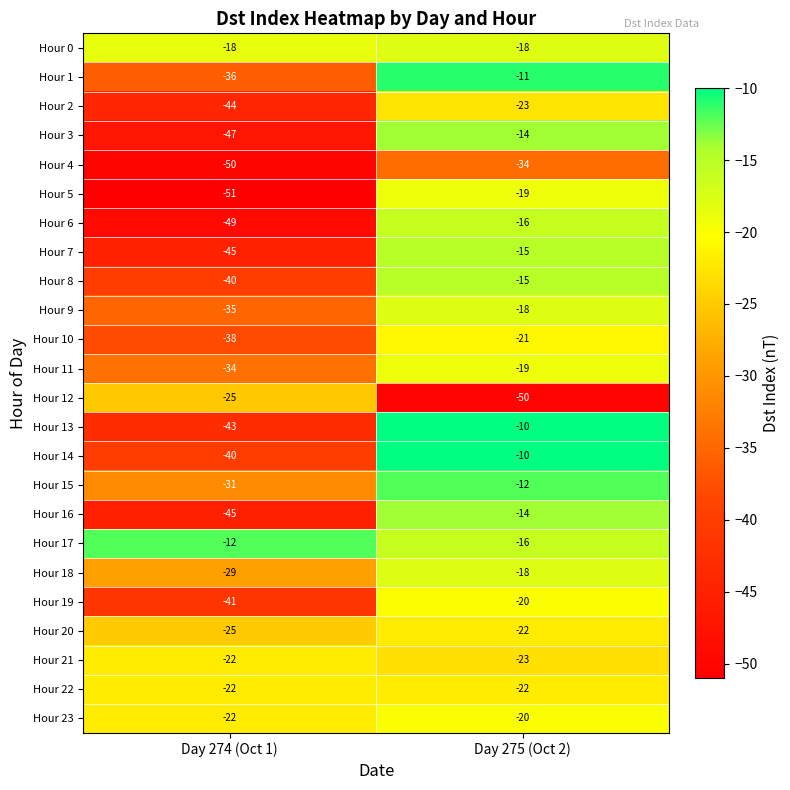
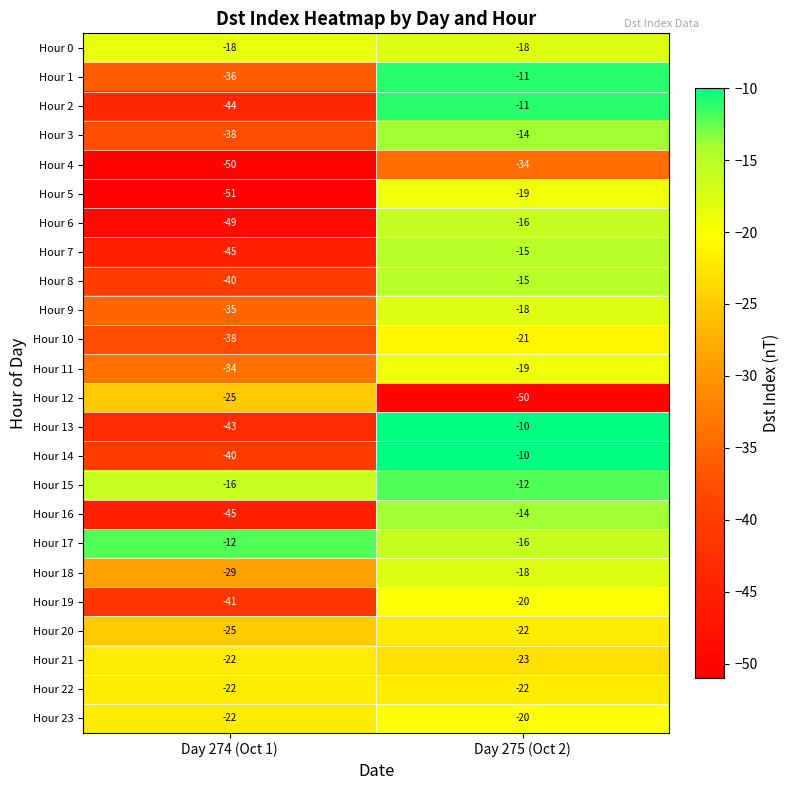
  {
    "Hour 0": {
      "Day 274 (Oct 1)": -18,
      "Day 275 (Oct 2)": -18
    },
    "Hour 1": {
      "Day 274 (Oct 1)": -36,
      "Day 275 (Oct 2)": -11
    },
    "Hour 2": {
      "Day 274 (Oct 1)": -44,
-     "Day 275 (Oct 2)": -23
+     "Day 275 (Oct 2)": -11
    },
    "Hour 3": {
-     "Day 274 (Oct 1)": -47,
+     "Day 274 (Oct 1)": -38,
      "Day 275 (Oct 2)": -14
    },
    "Hour 4": {
      "Day 274 (Oct 1)": -50,
      "Day 275 (Oct 2)": -34
    },
    "Hour 5": {
      "Day 274 (Oct 1)": -51,
      "Day 275 (Oct 2)": -19
    },
    "Hour 6": {
      "Day 274 (Oct 1)": -49,
      "Day 275 (Oct 2)": -16
    },
    "Hour 7": {
      "Day 274 (Oct 1)": -45,
      "Day 275 (Oct 2)": -15
    },
    "Hour 8": {
      "Day 274 (Oct 1)": -40,
      "Day 275 (Oct 2)": -15
    },
    "Hour 9": {
      "Day 274 (Oct 1)": -35,
      "Day 275 (Oct 2)": -18
    },
    "Hour 10": {
      "Day 274 (Oct 1)": -38,
      "Day 275 (Oct 2)": -21
    },
    "Hour 11": {
      "Day 274 (Oct 1)": -34,
      "Day 275 (Oct 2)": -19
    },
    "Hour 12": {
      "Day 274 (Oct 1)": -25,
      "Day 275 (Oct 2)": -50
    },
    "Hour 13": {
      "Day 274 (Oct 1)": -43,
      "Day 275 (Oct 2)": -10
    },
    "Hour 14": {
      "Day 274 (Oct 1)": -40,
      "Day 275 (Oct 2)": -10
    },
    "Hour 15": {
-     "Day 274 (Oct 1)": -31,
+     "Day 274 (Oct 1)": -16,
      "Day 275 (Oct 2)": -12
    },
    "Hour 16": {
      "Day 274 (Oct 1)": -45,
      "Day 275 (Oct 2)": -14
    },
    "Hour 17": {
      "Day 274 (Oct 1)": -12,
      "Day 275 (Oct 2)": -16
    },
    "Hour 18": {
      "Day 274 (Oct 1)": -29,
      "Day 275 (Oct 2)": -18
    },
    "Hour 19": {
      "Day 274 (Oct 1)": -41,
      "Day 275 (Oct 2)": -20
    },
    "Hour 20": {
      "Day 274 (Oct 1)": -25,
      "Day 275 (Oct 2)": -22
    },
    "Hour 21": {
      "Day 274 (Oct 1)": -22,
      "Day 275 (Oct 2)": -23
    },
    "Hour 22": {
      "Day 274 (Oct 1)": -22,
      "Day 275 (Oct 2)": -22
    },
    "Hour 23": {
      "Day 274 (Oct 1)": -22,
      "Day 275 (Oct 2)": -20
    }
  }
